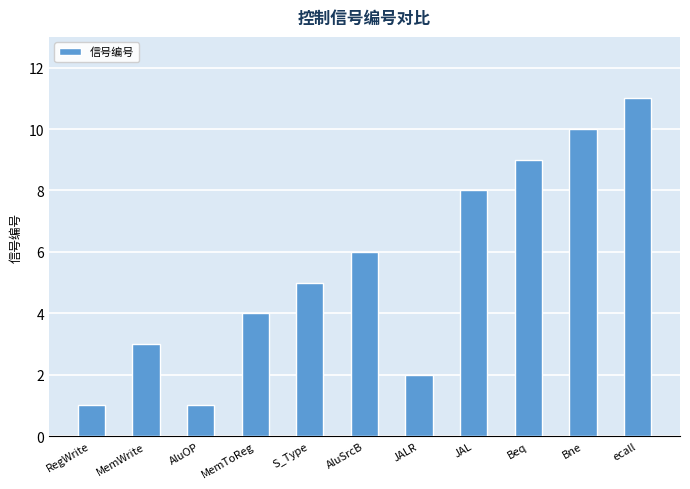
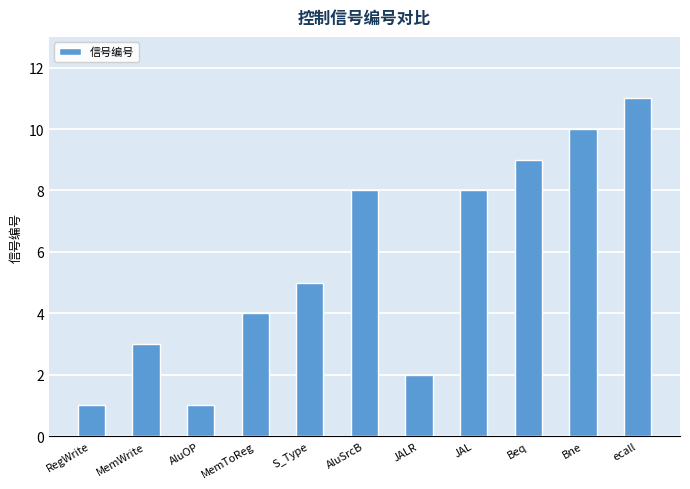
  {
    "RegWrite": 1,
    "MemWrite": 3,
    "AluOP": 1,
    "MemToReg": 4,
    "S_Type": 5,
-   "AluSrcB": 6,
+   "AluSrcB": 8,
    "JALR": 2,
    "JAL": 8,
    "Beq": 9,
    "Bne": 10,
    "ecall": 11
  }
